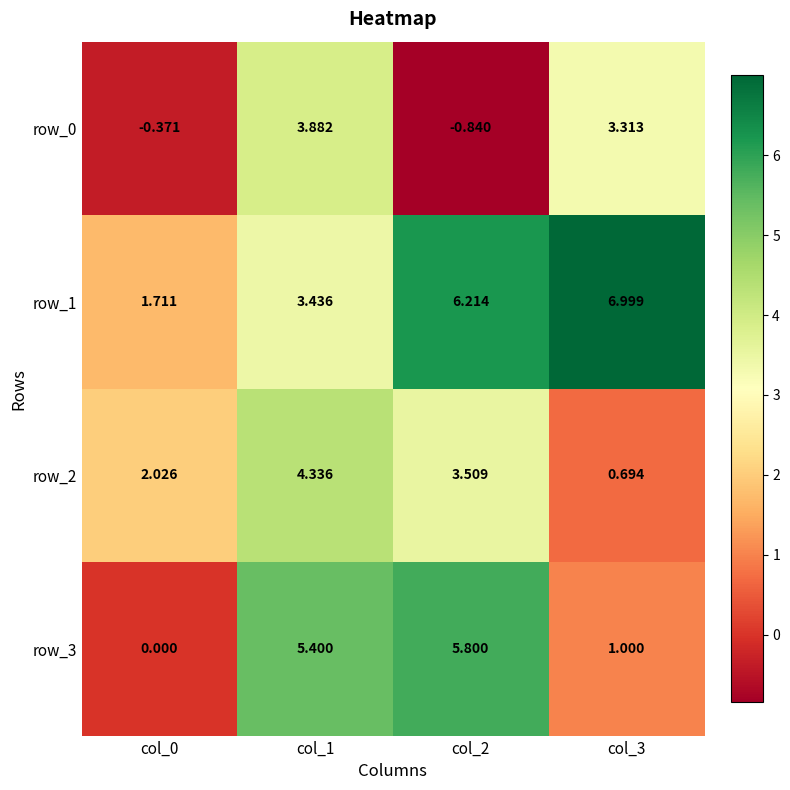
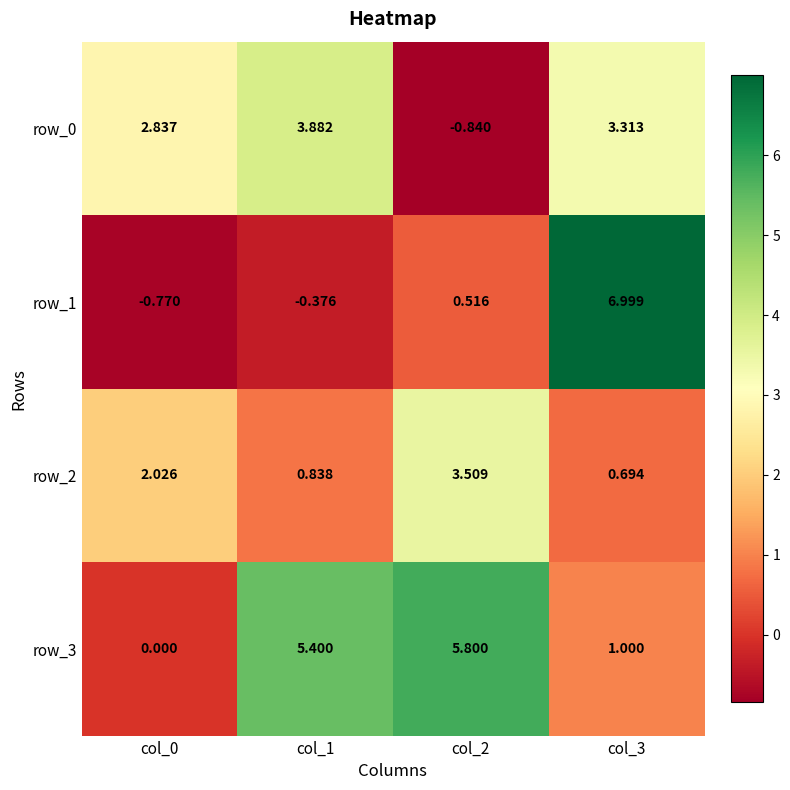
  {
    "row_0": {
-     "col_0": -0.371,
+     "col_0": 2.837,
      "col_1": 3.882,
      "col_2": -0.840,
      "col_3": 3.313
    },
    "row_1": {
-     "col_0": 1.711,
-     "col_1": 3.436,
-     "col_2": 6.214,
+     "col_0": -0.770,
+     "col_1": -0.376,
+     "col_2": 0.516,
      "col_3": 6.999
    },
    "row_2": {
      "col_0": 2.026,
-     "col_1": 4.336,
+     "col_1": 0.838,
      "col_2": 3.509,
      "col_3": 0.694
    },
    "row_3": {
      "col_0": 0.000,
      "col_1": 5.400,
      "col_2": 5.800,
      "col_3": 1.000
    }
  }
